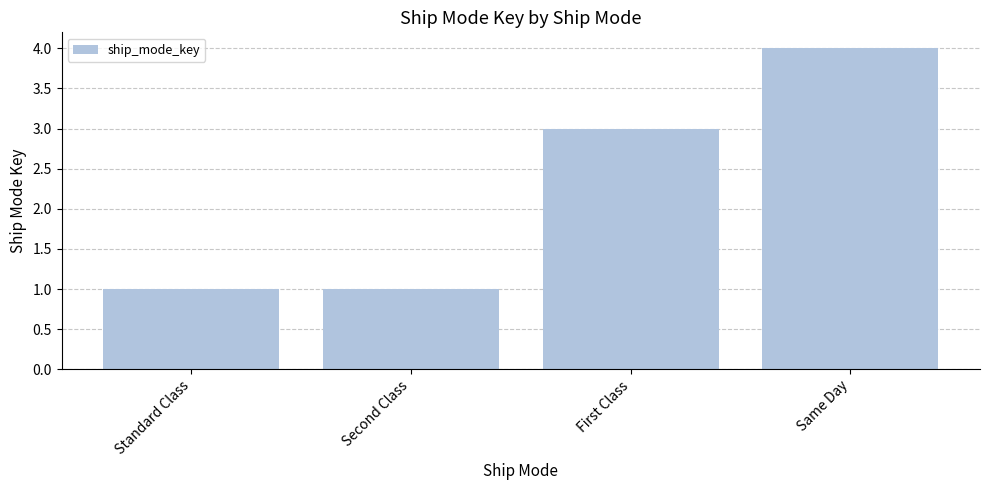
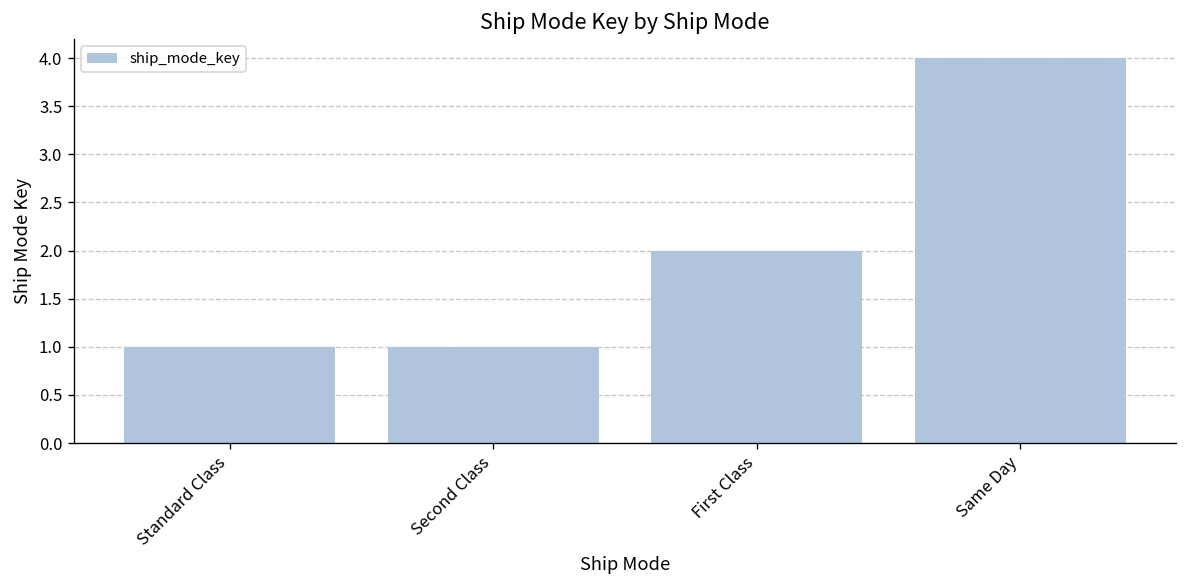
  {
    "Standard Class": 1,
    "Second Class": 1,
-   "First Class": 3,
+   "First Class": 2,
    "Same Day": 4
  }
